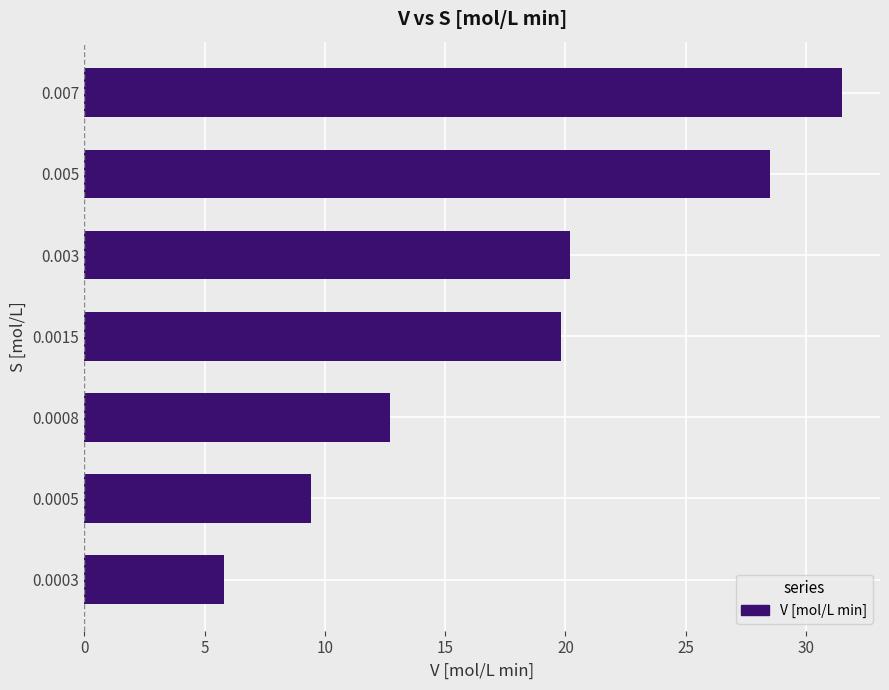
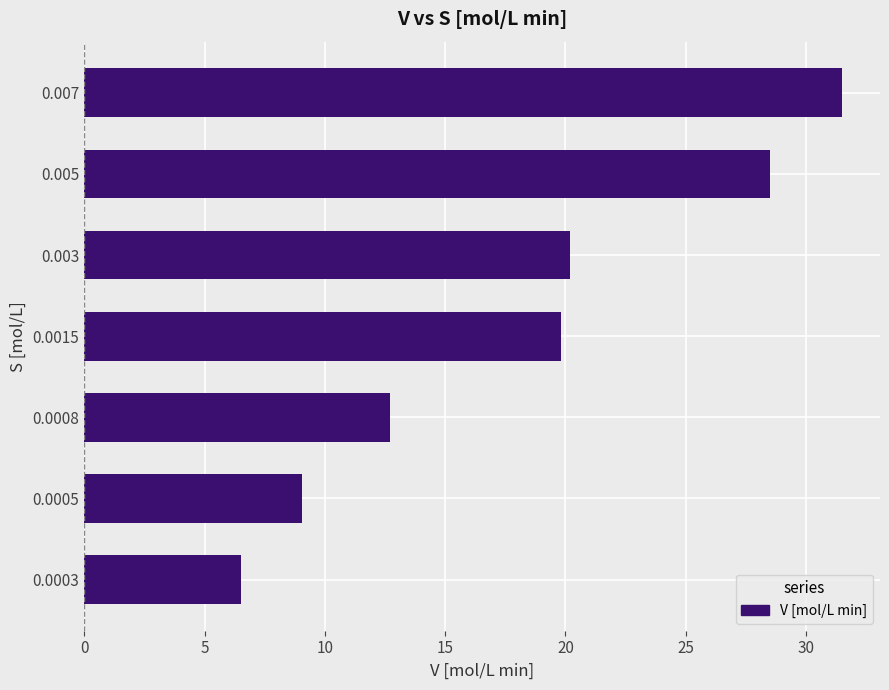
  {
    "0.007": 31.5,
    "0.005": 28.5,
    "0.003": 20.2,
    "0.0015": 19.8,
    "0.0008": 12.7,
-   "0.0005": 9.4,
-   "0.0003": 5.8
+   "0.0005": 9.0,
+   "0.0003": 6.5
  }
